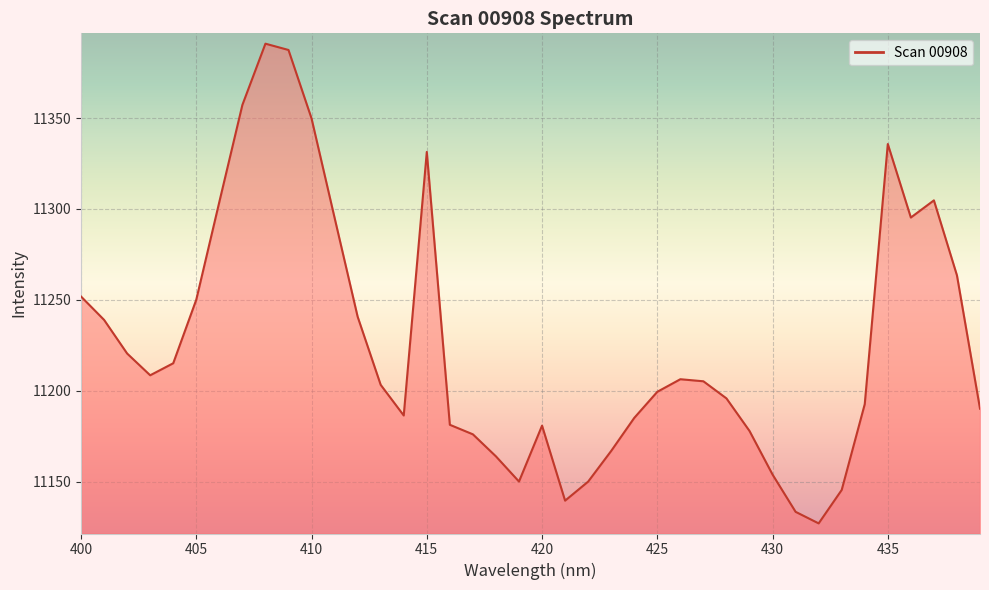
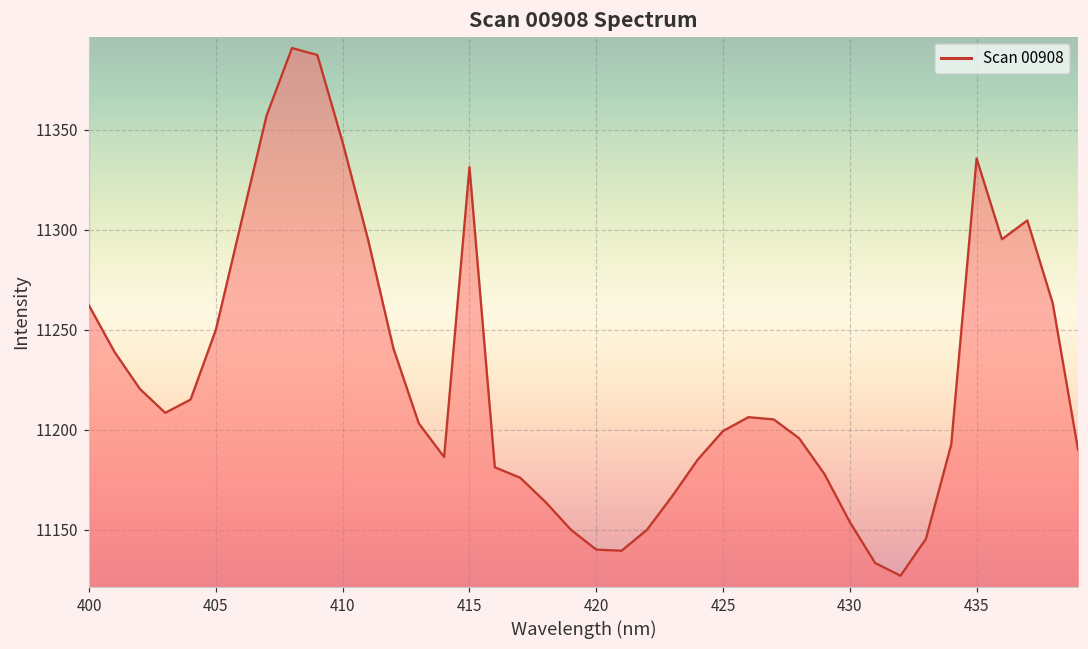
  {
-   "400": 11252,
+   "400": 11262,
    "405": 11250,
-   "410": 11350,
+   "410": 11344,
    "415": 11331,
-   "420": 11181,
+   "420": 11140,
    "425": 11199,
    "430": 11154,
    "435": 11336
  }
